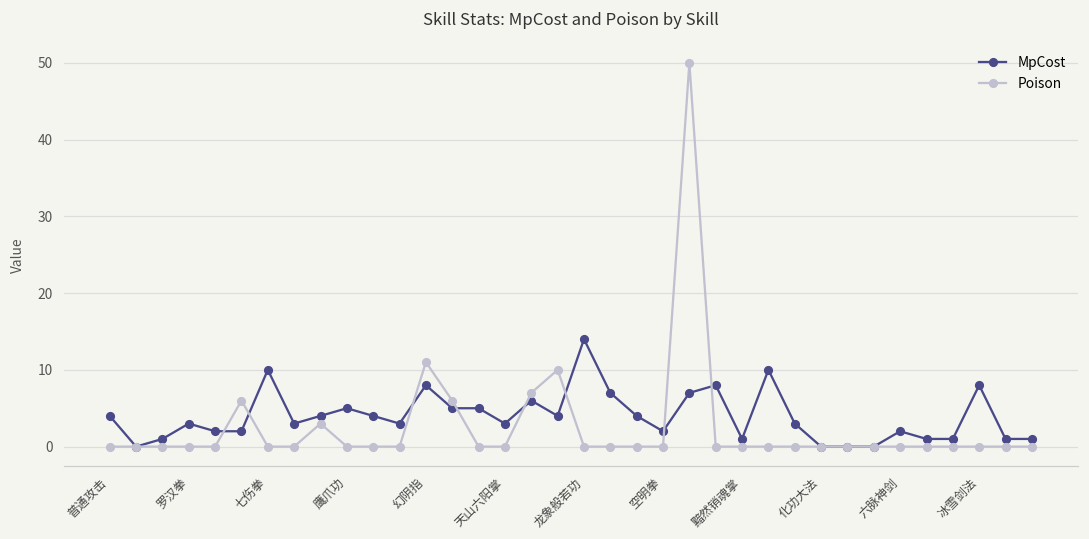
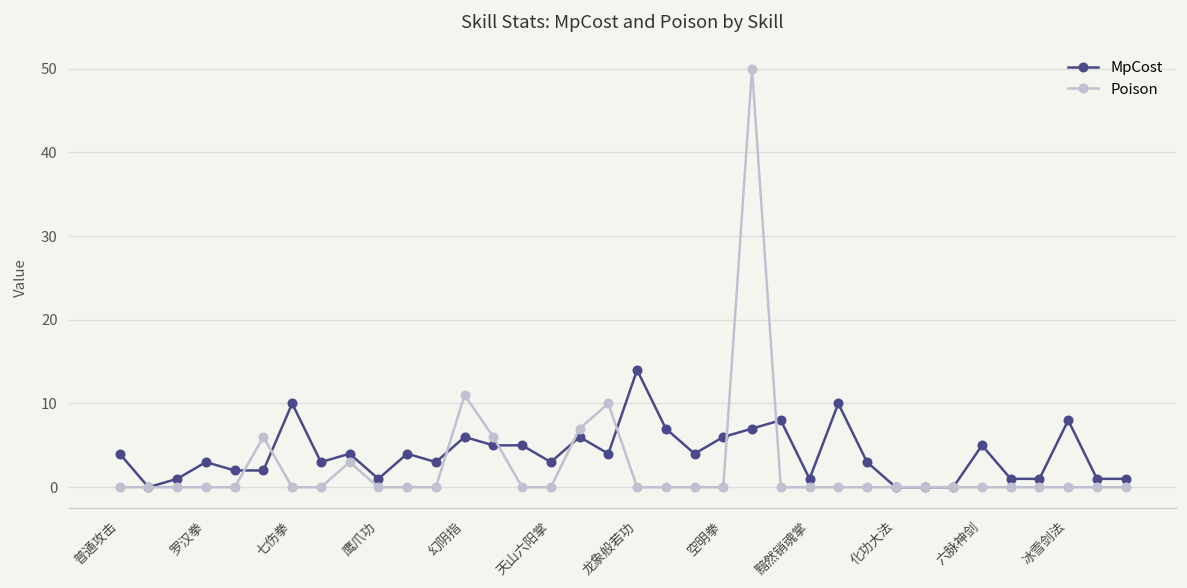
  {
    "MpCost": {
      "普通攻击": 4,
      "罗汉拳": 3,
      "七伤拳": 10,
-     "鹰爪功": 5,
-     "幻阴指": 8,
+     "鹰爪功": 1,
+     "幻阴指": 6,
      "天山六阳掌": 3,
      "龙象般若功": 14,
-     "空明拳": 2,
+     "空明拳": 6,
      "黯然销魂掌": 1,
-     "六脉神剑": 2,
+     "六脉神剑": 5,
      "冰雪剑法": 8
    },
    "Poison": {
      "普通攻击": 0,
      "罗汉拳": 0,
      "七伤拳": 0,
      "鹰爪功": 0,
      "幻阴指": 11,
      "天山六阳掌": 0,
      "龙象般若功": 0,
      "空明拳": 0,
      "黯然销魂掌": 0,
      "六脉神剑": 0,
      "冰雪剑法": 0
    }
  }
